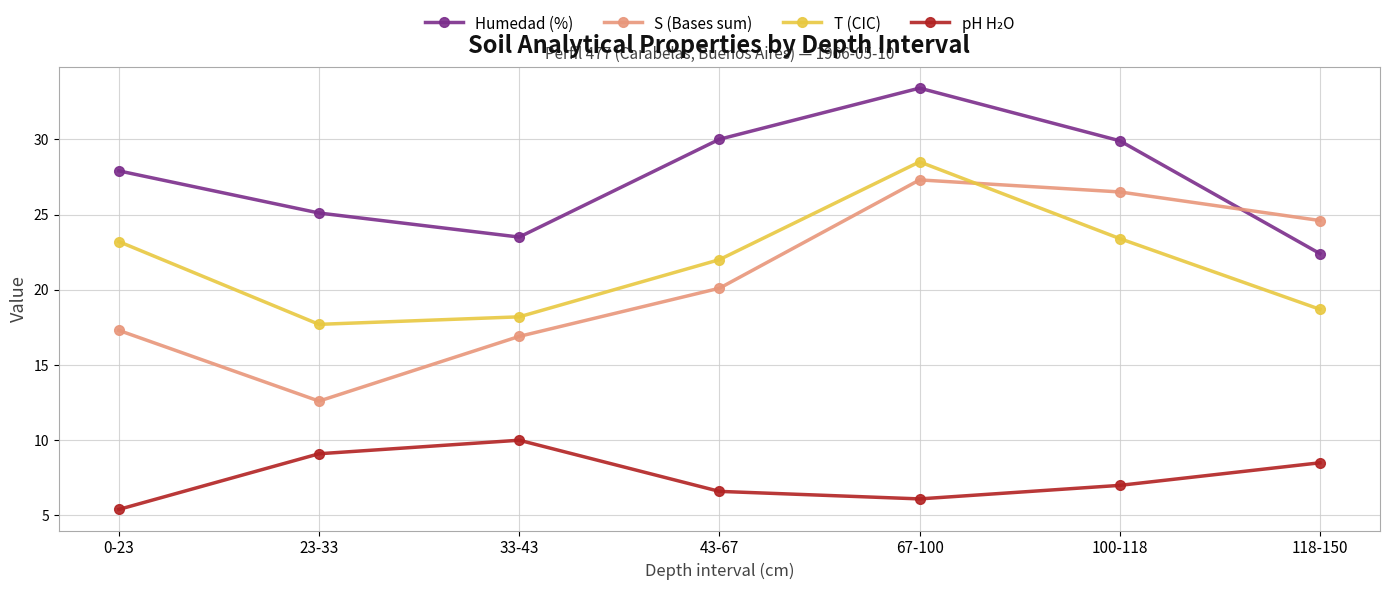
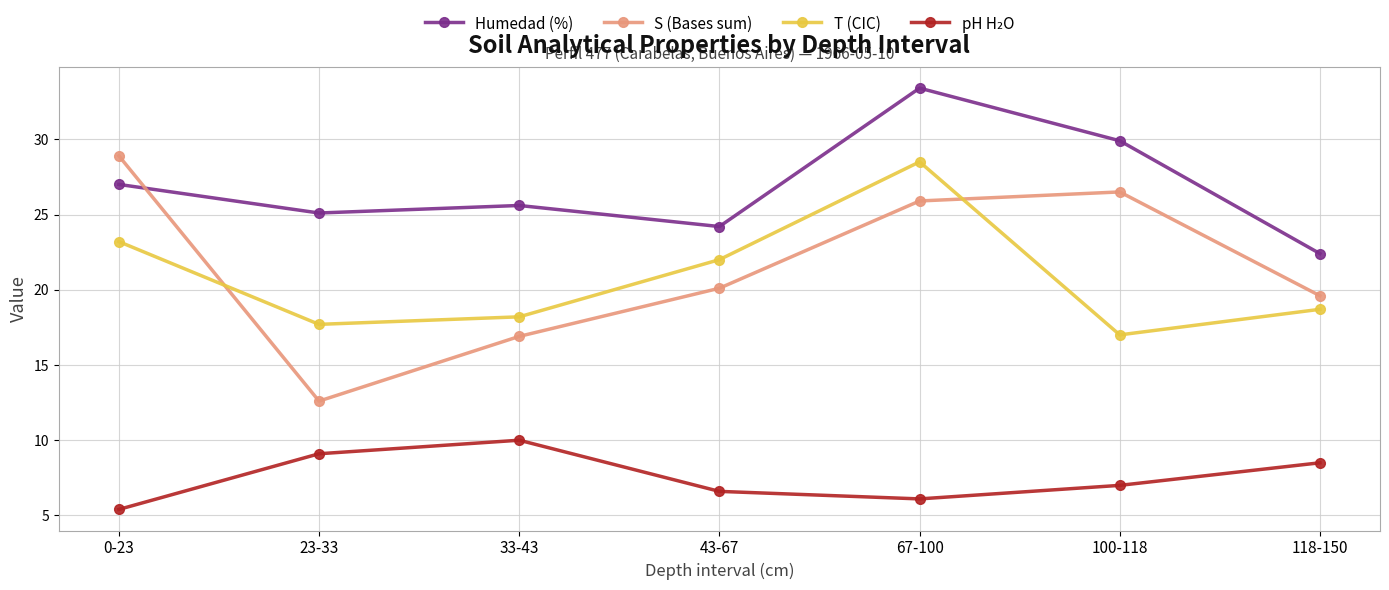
  {
    "Humedad (%)": {
-     "0-23": 27.9,
+     "0-23": 27.0,
      "23-33": 25.1,
-     "33-43": 23.5,
-     "43-67": 30.0,
+     "33-43": 25.6,
+     "43-67": 24.2,
      "67-100": 33.4,
      "100-118": 29.9,
      "118-150": 22.4
    },
    "S (Bases sum)": {
-     "0-23": 17.3,
+     "0-23": 28.9,
      "23-33": 12.6,
      "33-43": 16.9,
      "43-67": 20.1,
-     "67-100": 27.3,
+     "67-100": 25.9,
      "100-118": 26.5,
-     "118-150": 24.6
+     "118-150": 19.6
    },
    "T (CIC)": {
      "0-23": 23.2,
      "23-33": 17.7,
      "33-43": 18.2,
      "43-67": 22.0,
      "67-100": 28.5,
-     "100-118": 23.4,
+     "100-118": 17.0,
      "118-150": 18.7
    },
    "pH H₂O": {
      "0-23": 5.4,
      "23-33": 9.1,
      "33-43": 10.0,
      "43-67": 6.6,
      "67-100": 6.1,
      "100-118": 7.0,
      "118-150": 8.5
    }
  }
